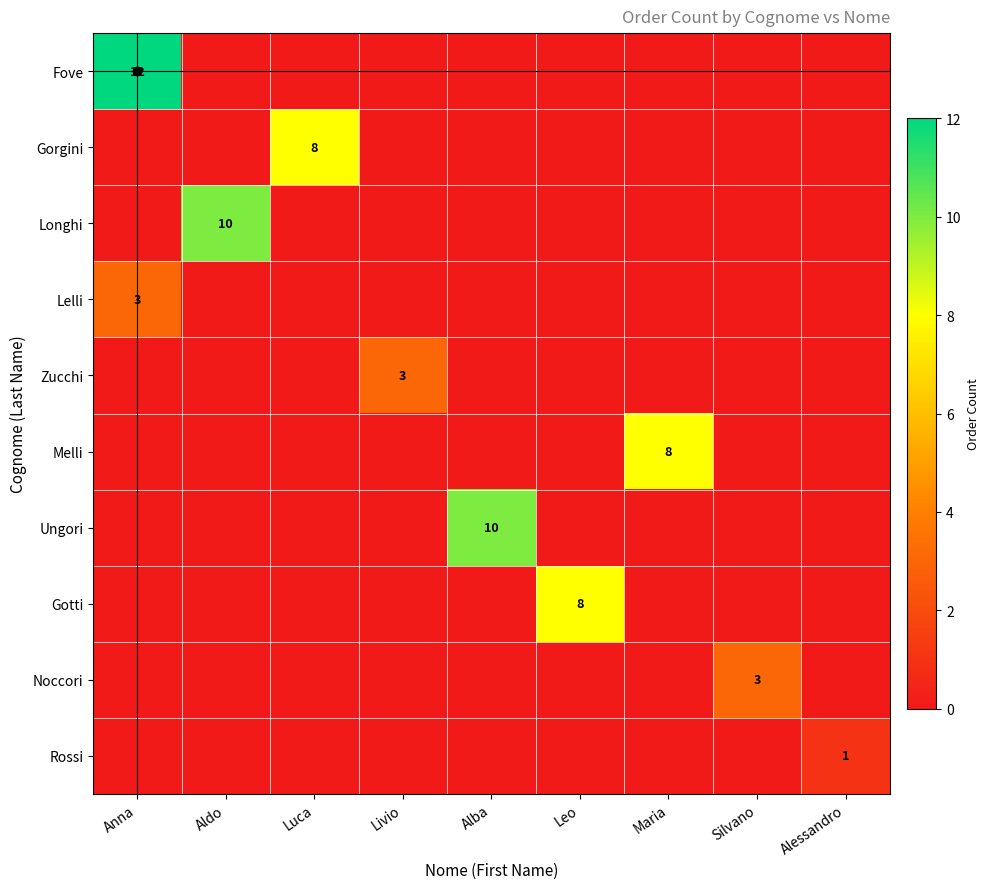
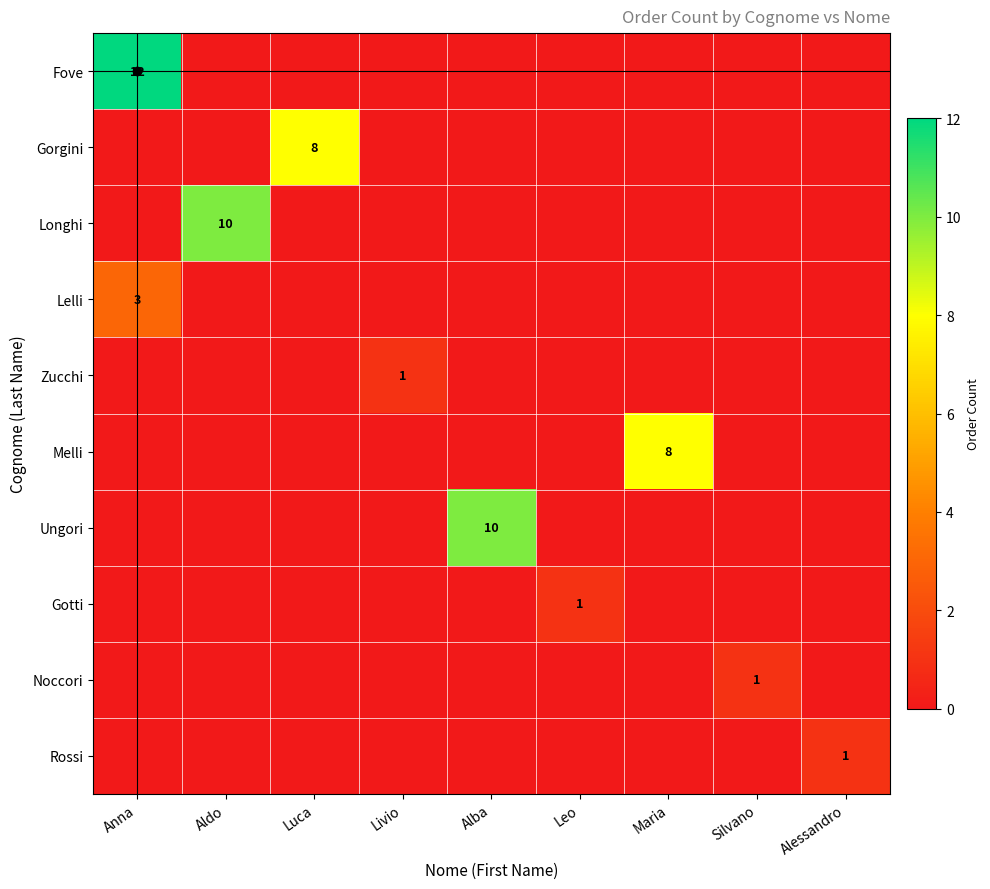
  {
    "Gorgini": {
      "Luca": 8
    },
    "Longhi": {
      "Aldo": 10
    },
    "Lelli": {
      "Anna": 3
    },
    "Zucchi": {
-     "Livio": 3
+     "Livio": 1
    },
    "Melli": {
      "Maria": 8
    },
    "Ungori": {
      "Alba": 10
    },
    "Gotti": {
-     "Leo": 8
+     "Leo": 1
    },
    "Noccori": {
-     "Silvano": 3
+     "Silvano": 1
    },
    "Rossi": {
      "Alessandro": 1
    }
  }
